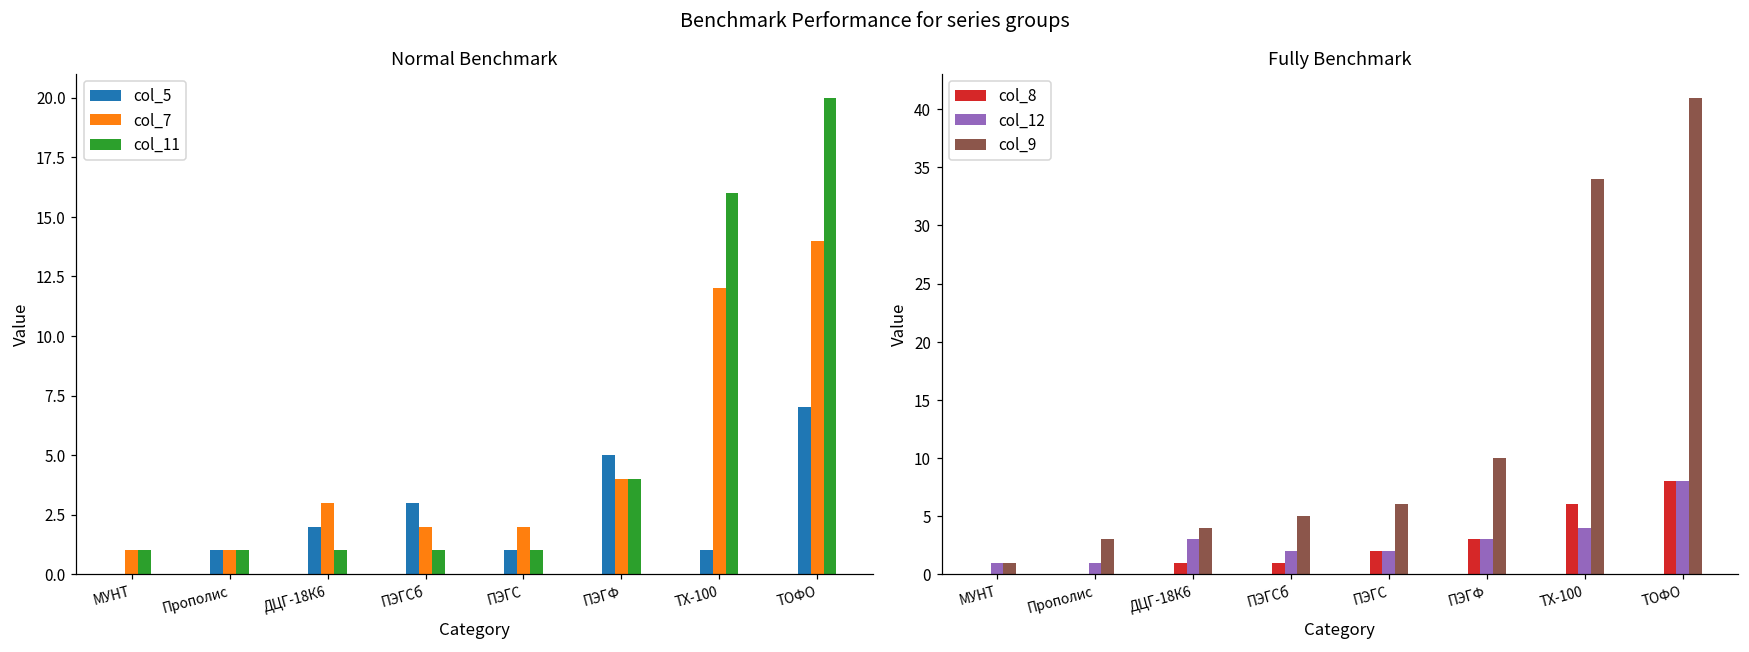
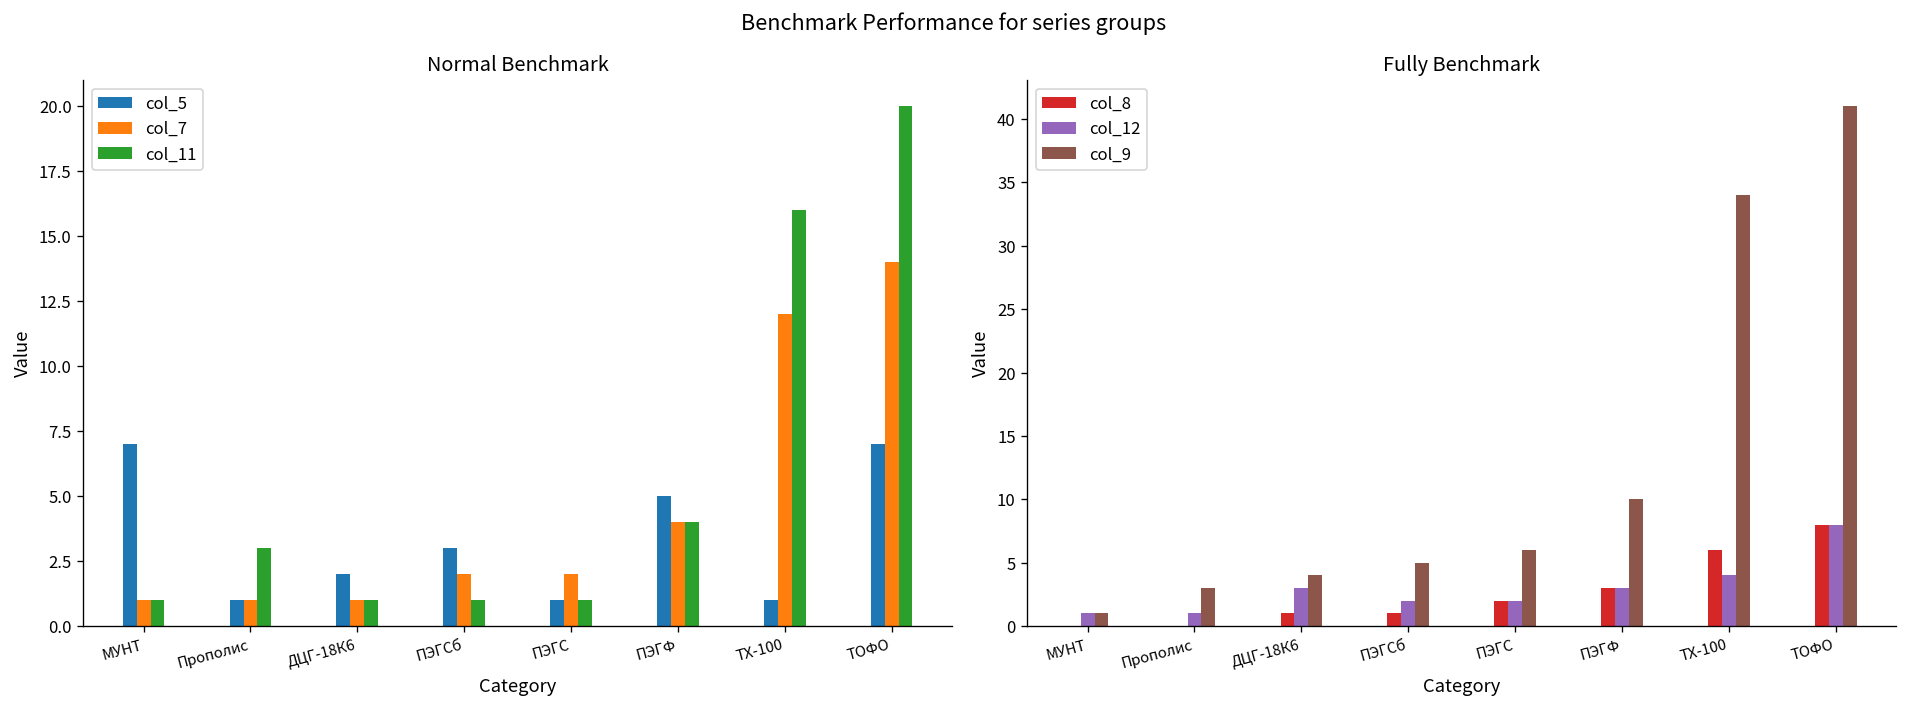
  {
    "Normal Benchmark": {
      "col_5": {
-       "МУНТ": 0,
+       "МУНТ": 7,
        "Прополис": 1,
        "ДЦГ-18К6": 2,
        "ПЭГСб": 3,
        "ПЭГС": 1,
        "ПЭГФ": 5,
        "ТХ-100": 1,
        "ТОФО": 7
      },
      "col_7": {
        "МУНТ": 1,
        "Прополис": 1,
-       "ДЦГ-18К6": 3,
+       "ДЦГ-18К6": 1,
        "ПЭГСб": 2,
        "ПЭГС": 2,
        "ПЭГФ": 4,
        "ТХ-100": 12,
        "ТОФО": 14
      },
      "col_11": {
        "МУНТ": 1,
-       "Прополис": 1,
+       "Прополис": 3,
        "ДЦГ-18К6": 1,
        "ПЭГСб": 1,
        "ПЭГС": 1,
        "ПЭГФ": 4,
        "ТХ-100": 16,
        "ТОФО": 20
      }
    },
    "Fully Benchmark": {
      "col_8": {
        "МУНТ": 0.0,
        "Прополис": 0.0,
        "ДЦГ-18К6": 1.0,
        "ПЭГСб": 1.0,
        "ПЭГС": 2.0,
        "ПЭГФ": 3.0,
        "ТХ-100": 6.0,
        "ТОФО": 8.0
      },
      "col_12": {
        "МУНТ": 1.0,
        "Прополис": 1.0,
        "ДЦГ-18К6": 3.0,
        "ПЭГСб": 2.0,
        "ПЭГС": 2.0,
        "ПЭГФ": 3.0,
        "ТХ-100": 4.0,
        "ТОФО": 8.0
      },
      "col_9": {
        "МУНТ": 1.0,
        "Прополис": 3.0,
        "ДЦГ-18К6": 4.0,
        "ПЭГСб": 5.0,
        "ПЭГС": 6.0,
        "ПЭГФ": 10.0,
        "ТХ-100": 34.0,
        "ТОФО": 41.0
      }
    }
  }
